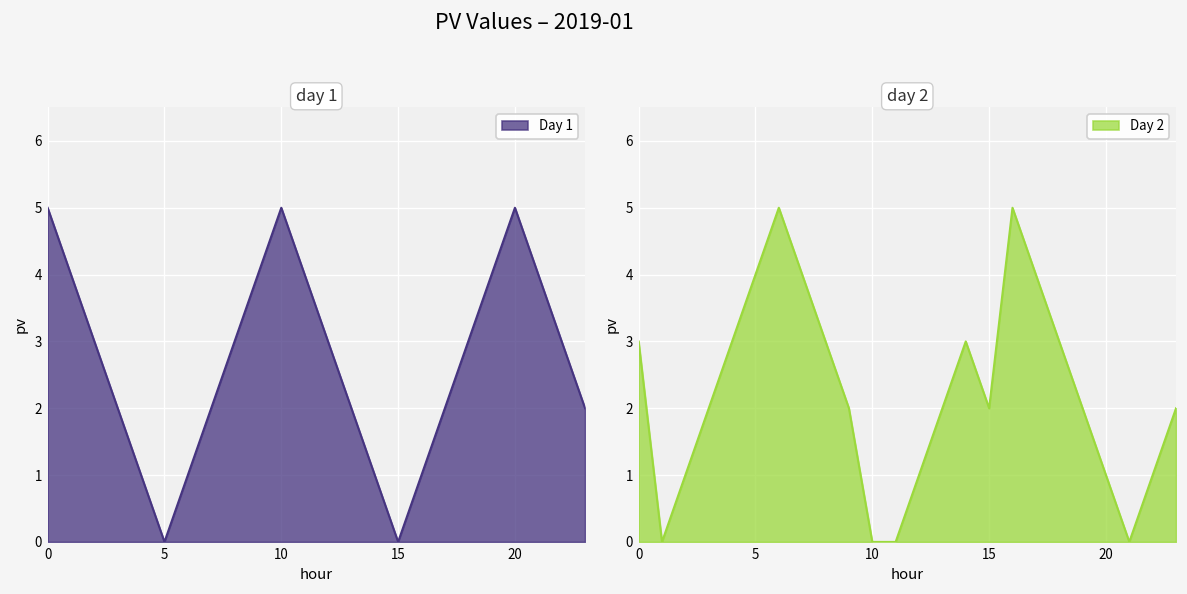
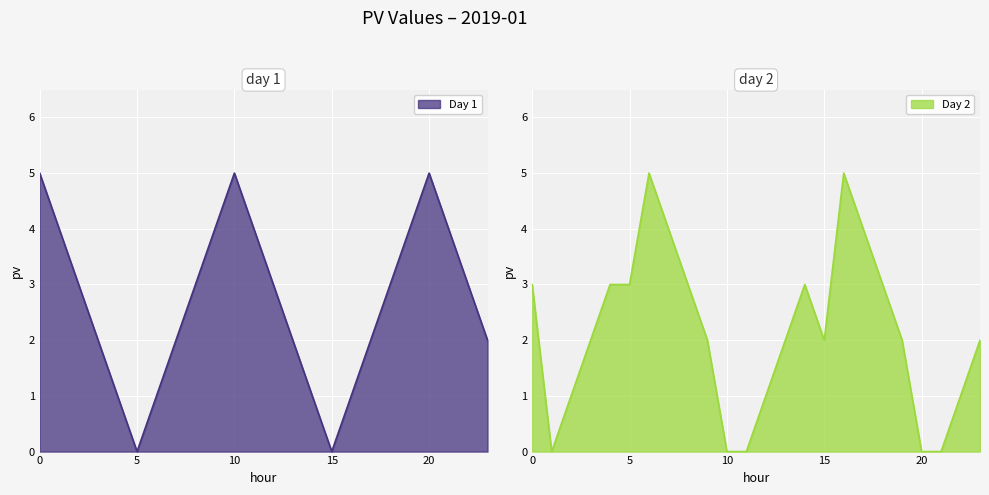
  {
    "day 1": {
      "0": 5.0,
      "5": 0.0,
      "10": 5.0,
      "15": 0.0,
      "20": 5.0
    },
    "day 2": {
      "0": 3,
-     "5": 4,
+     "5": 3,
      "10": 0,
      "15": 2,
-     "20": 1
+     "20": 0
    }
  }
